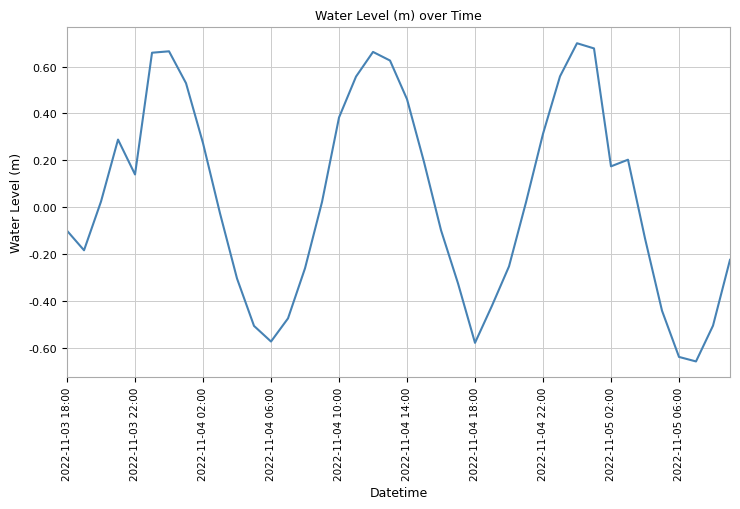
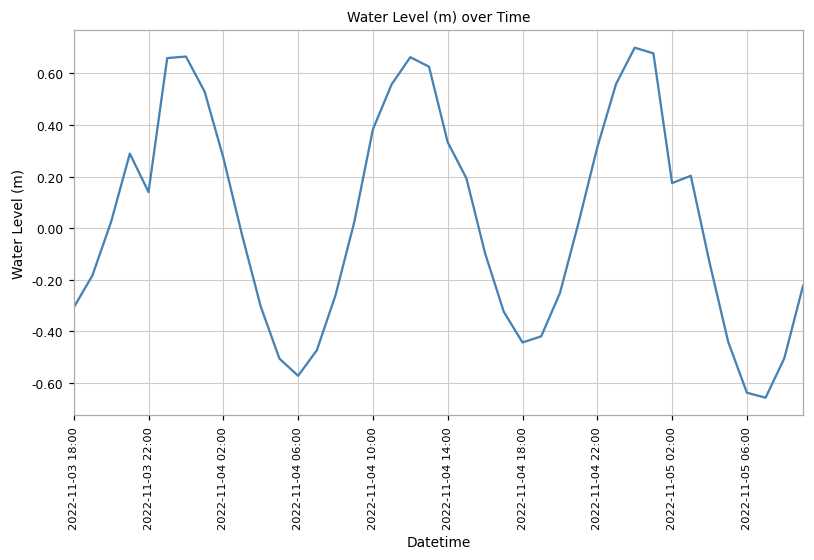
  {
-   "2022-11-03 18:00": -0.10,
+   "2022-11-03 18:00": -0.31,
    "2022-11-03 22:00": 0.14,
    "2022-11-04 02:00": 0.27,
    "2022-11-04 06:00": -0.57,
    "2022-11-04 10:00": 0.38,
-   "2022-11-04 14:00": 0.46,
-   "2022-11-04 18:00": -0.58,
+   "2022-11-04 14:00": 0.33,
+   "2022-11-04 18:00": -0.44,
    "2022-11-04 22:00": 0.31,
    "2022-11-05 02:00": 0.17,
    "2022-11-05 06:00": -0.64
  }
